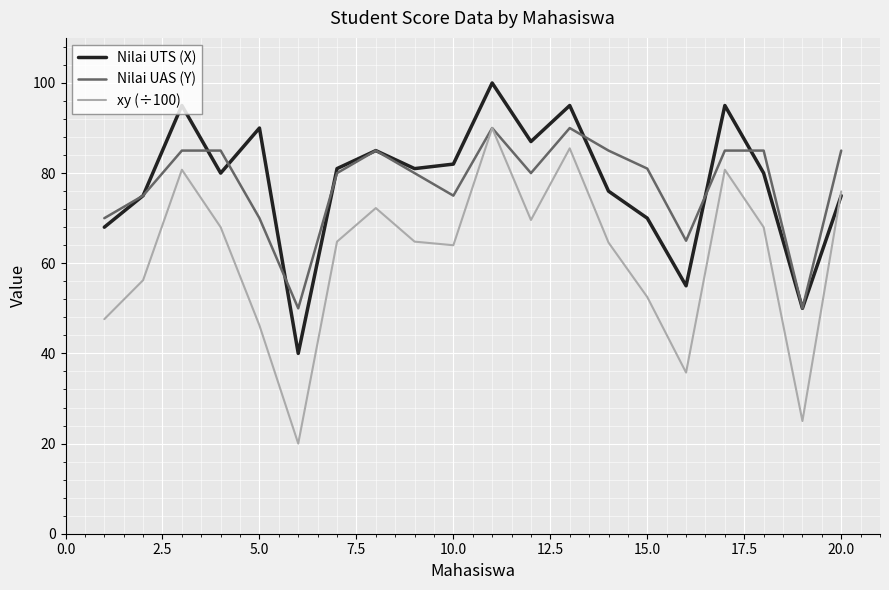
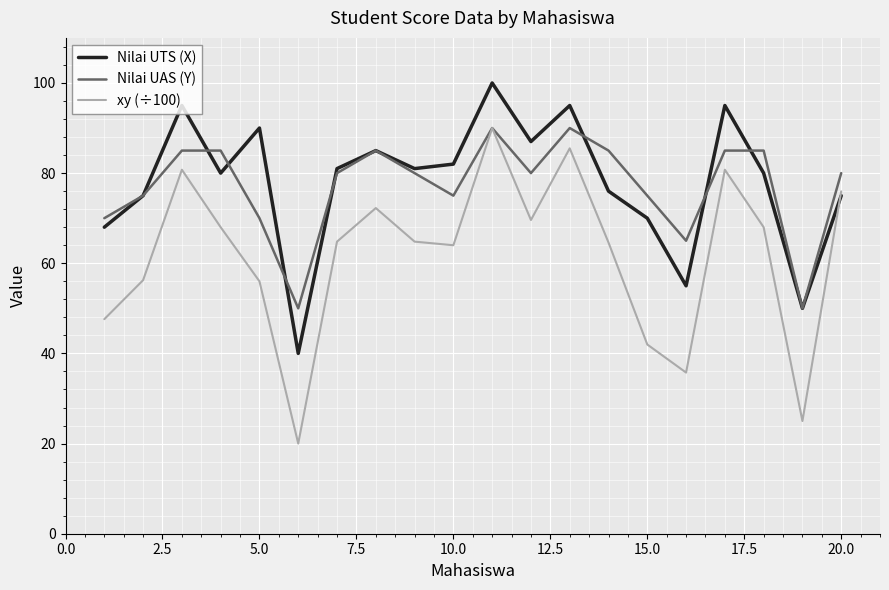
  {
    "Nilai UTS (X)": {
      "5.0": 90,
      "10.0": 82,
      "15.0": 70,
      "20.0": 75
    },
    "Nilai UAS (Y)": {
      "5.0": 70,
      "10.0": 75,
-     "15.0": 81,
-     "20.0": 85
+     "15.0": 75,
+     "20.0": 80
    },
    "xy (÷100)": {
-     "5.0": 46,
+     "5.0": 56,
      "10.0": 64,
-     "15.0": 53,
+     "15.0": 42,
      "20.0": 76
    }
  }
